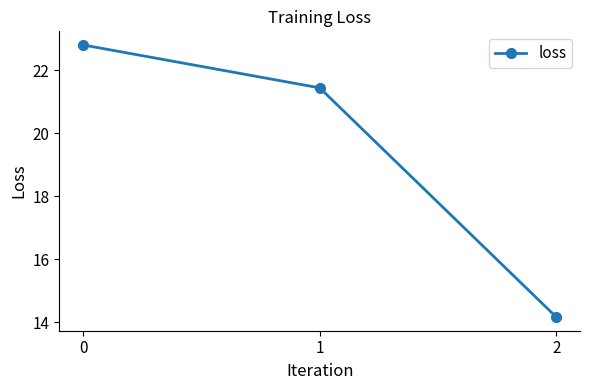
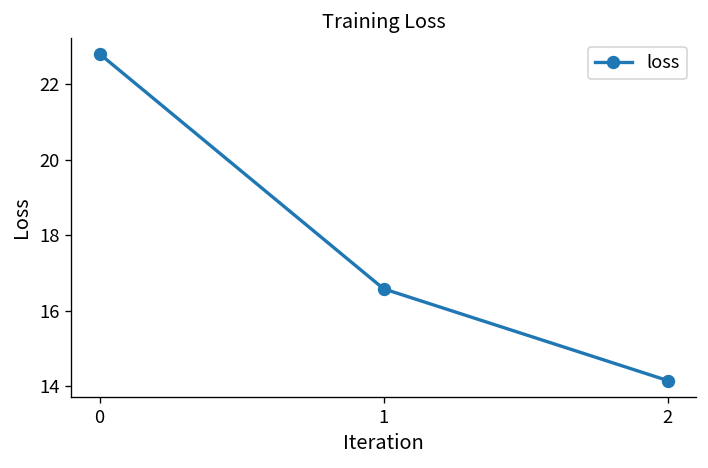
  {
    "0": 22.8,
-   "1": 21.4,
+   "1": 16.6,
    "2": 14.2
  }
